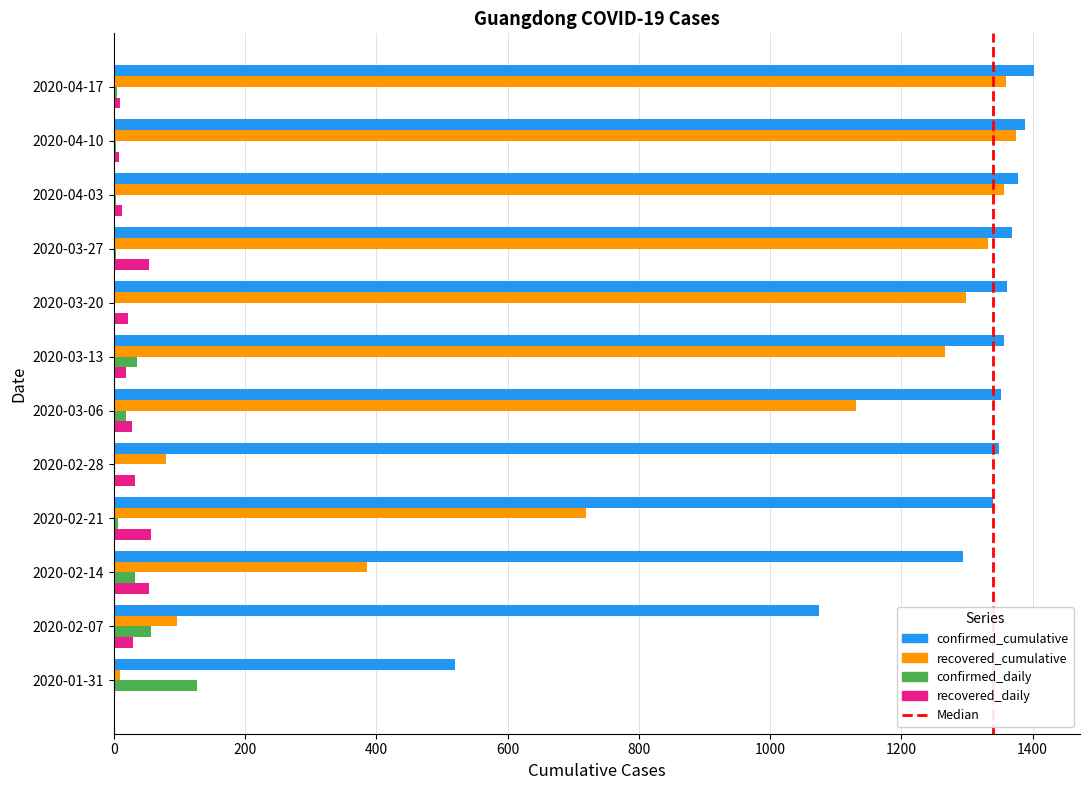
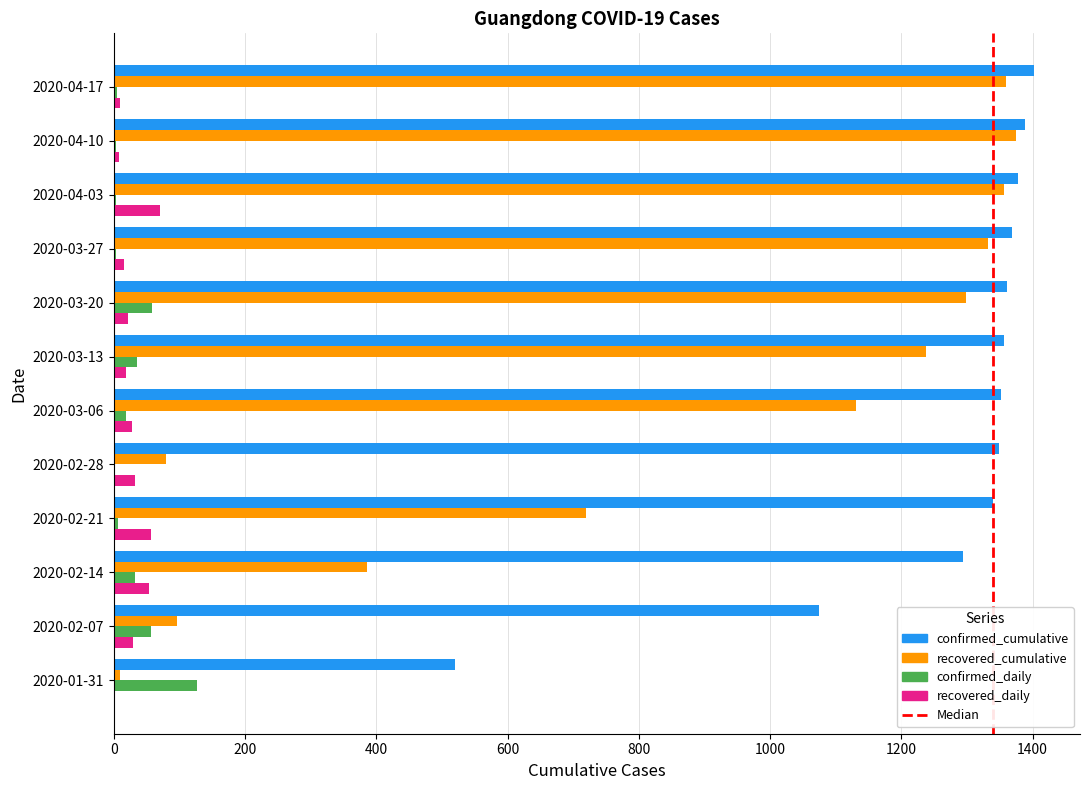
  {
    "confirmed_cumulative": {
      "2020-04-17": 1400,
      "2020-04-10": 1390,
      "2020-04-03": 1380,
      "2020-03-27": 1370,
      "2020-03-20": 1360,
      "2020-03-13": 1360,
      "2020-03-06": 1350,
      "2020-02-28": 1350,
      "2020-02-21": 1340,
      "2020-02-14": 1290,
      "2020-02-07": 1080,
      "2020-01-31": 520
    },
    "recovered_cumulative": {
      "2020-04-17": 1360,
      "2020-04-10": 1370,
      "2020-04-03": 1360,
      "2020-03-27": 1330,
      "2020-03-20": 1300,
-     "2020-03-13": 1270,
+     "2020-03-13": 1240,
      "2020-03-06": 1130,
      "2020-02-28": 80,
      "2020-02-21": 720,
      "2020-02-14": 390,
      "2020-02-07": 100,
      "2020-01-31": 10
    },
    "confirmed_daily": {
      "2020-04-17": 10,
      "2020-04-10": 0,
-     "2020-03-20": 0,
+     "2020-03-20": 60,
      "2020-03-13": 40,
      "2020-03-06": 20,
      "2020-02-21": 10,
      "2020-02-14": 30,
      "2020-02-07": 60,
      "2020-01-31": 130
    },
    "recovered_daily": {
      "2020-04-17": 10,
      "2020-04-10": 10,
-     "2020-04-03": 10,
-     "2020-03-27": 50,
+     "2020-04-03": 70,
+     "2020-03-27": 20,
      "2020-03-20": 20,
      "2020-03-13": 20,
      "2020-03-06": 30,
      "2020-02-28": 30,
      "2020-02-21": 60,
      "2020-02-14": 50,
      "2020-02-07": 30,
      "2020-01-31": 0
    }
  }
